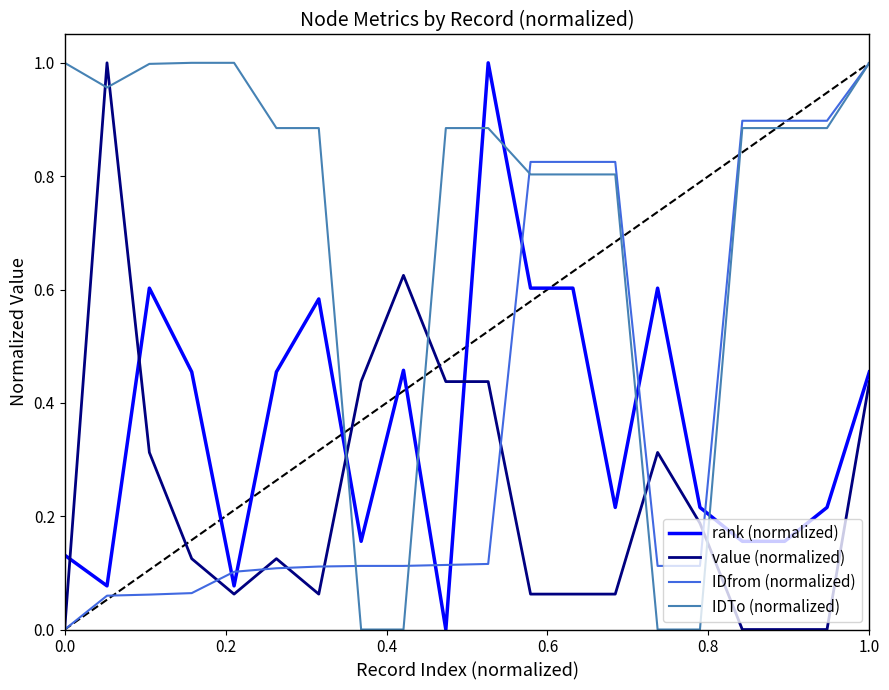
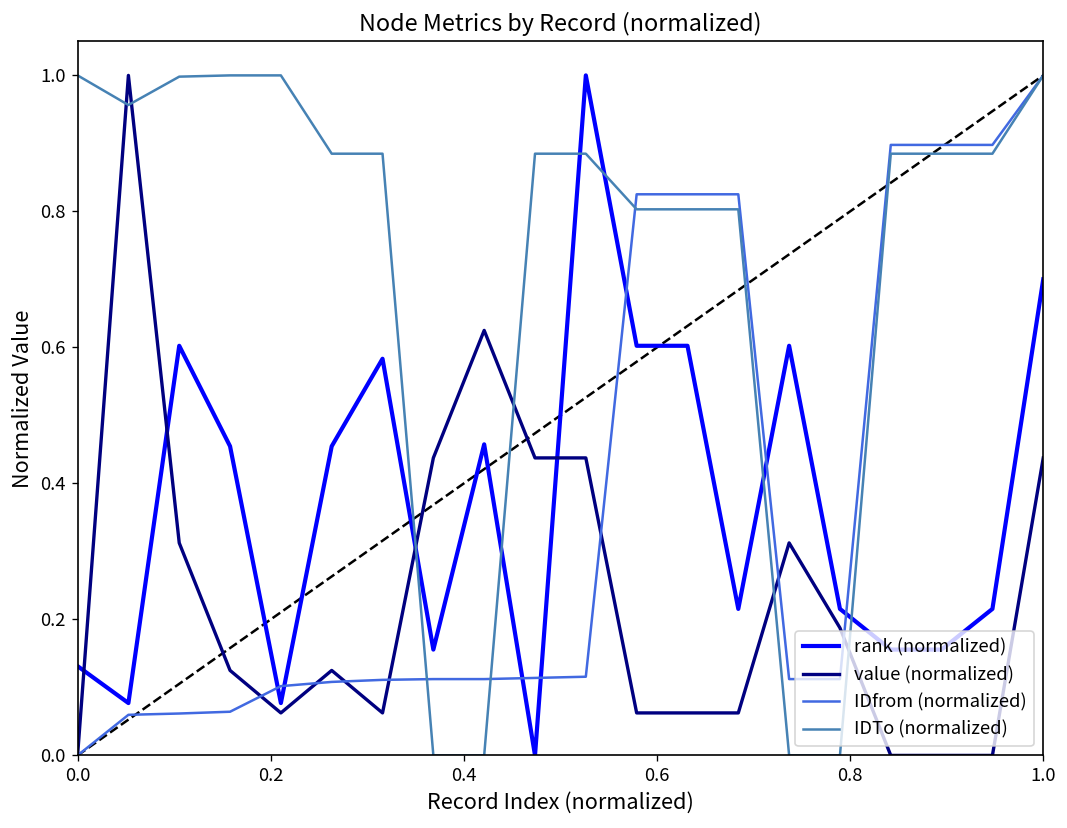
  {
    "rank (normalized)": {
      "0.0": 0.13,
-     "1.0": 0.45
+     "1.0": 0.70
    },
    "value (normalized)": {
      "1.0": 0.44
    }
  }
